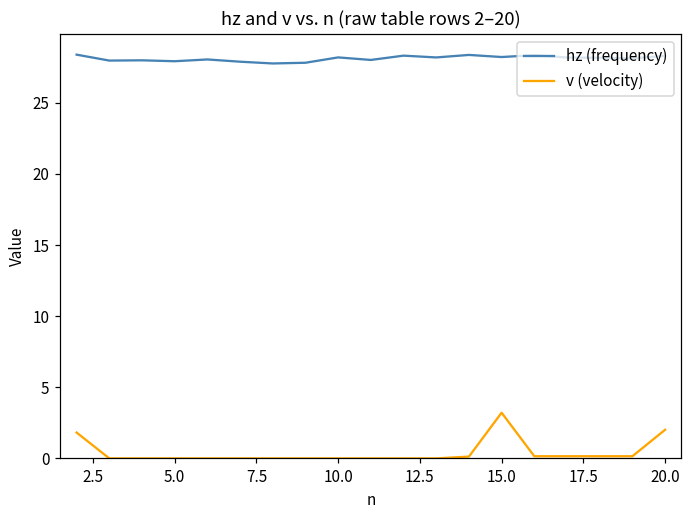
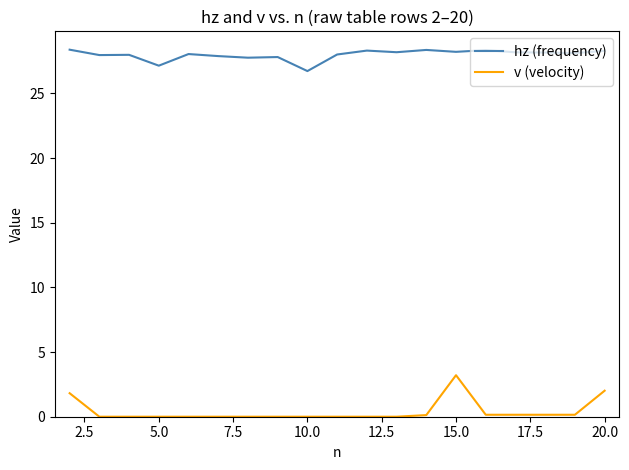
  {
    "hz (frequency)": {
-     "5.0": 27.9,
-     "10.0": 28.2,
+     "5.0": 27.1,
+     "10.0": 26.7,
      "15.0": 28.2
    },
    "v (velocity)": {
      "5.0": 0.0,
      "10.0": 0.0,
      "15.0": 3.2,
      "20.0": 2.0
    }
  }
